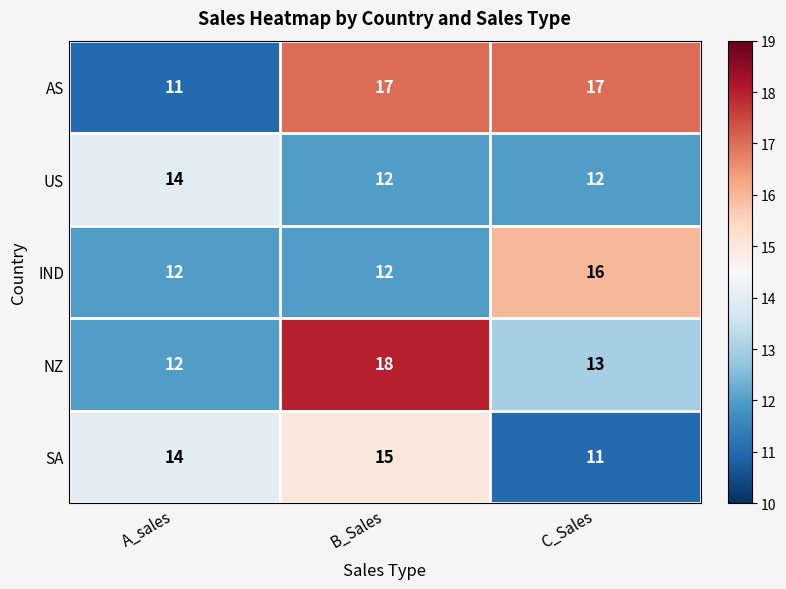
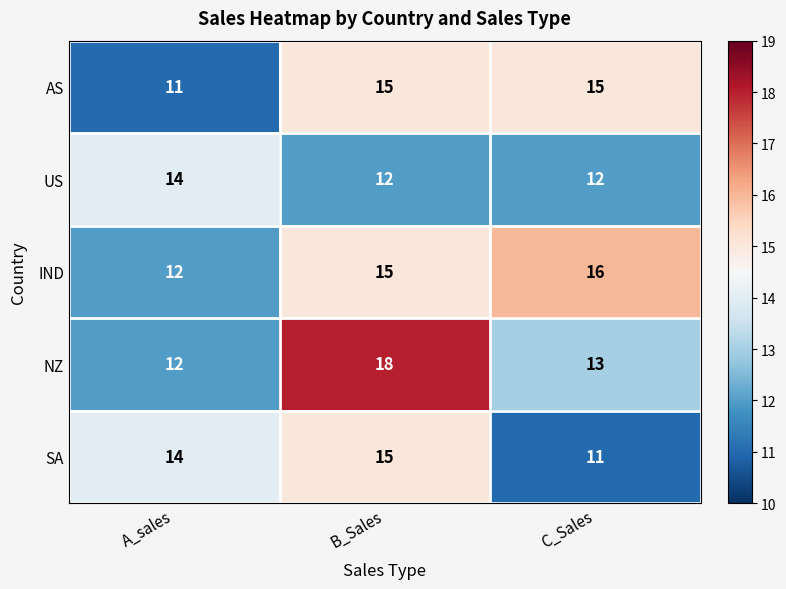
  {
    "AS": {
      "A_sales": 11,
-     "B_Sales": 17,
-     "C_Sales": 17
+     "B_Sales": 15,
+     "C_Sales": 15
    },
    "US": {
      "A_sales": 14,
      "B_Sales": 12,
      "C_Sales": 12
    },
    "IND": {
      "A_sales": 12,
-     "B_Sales": 12,
+     "B_Sales": 15,
      "C_Sales": 16
    },
    "NZ": {
      "A_sales": 12,
      "B_Sales": 18,
      "C_Sales": 13
    },
    "SA": {
      "A_sales": 14,
      "B_Sales": 15,
      "C_Sales": 11
    }
  }
